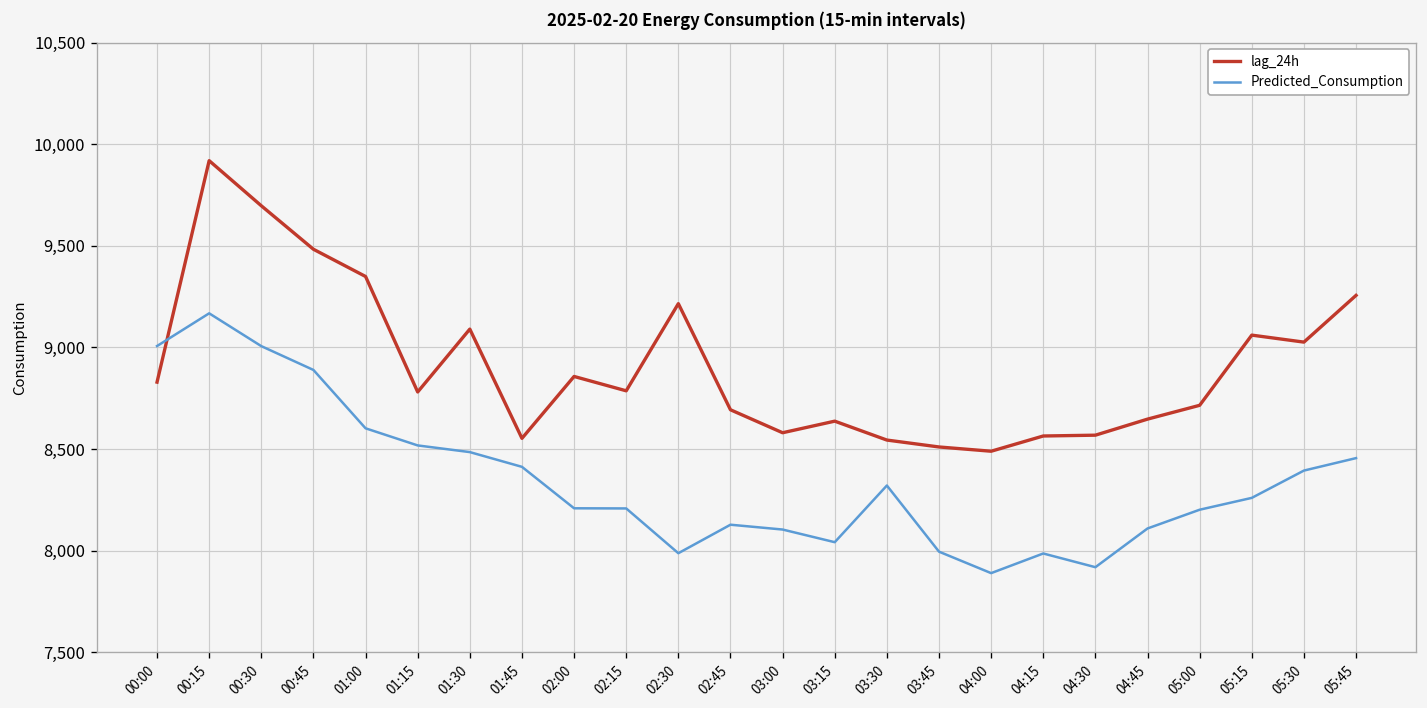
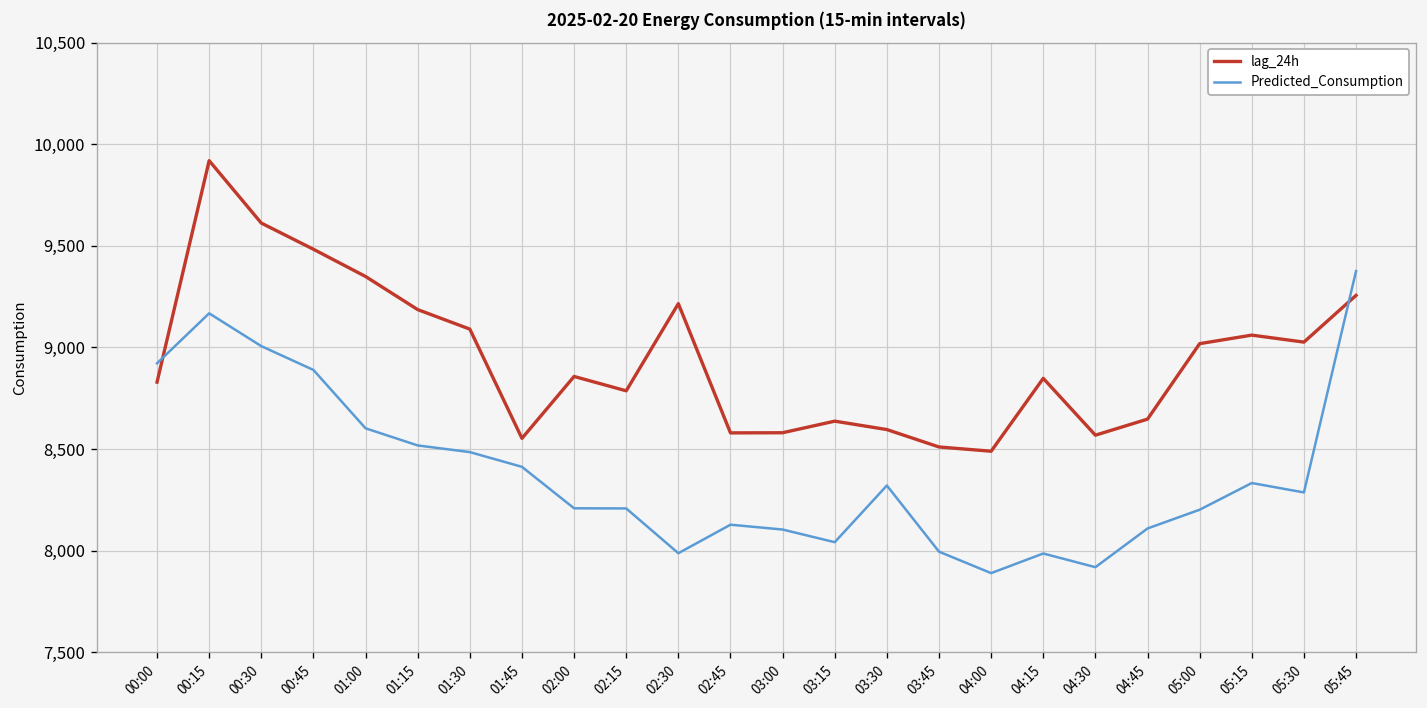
  {
    "lag_24h": {
      "00:00": "8,830",
      "00:15": "9,920",
-     "00:30": "9,700",
+     "00:30": "9,610",
      "00:45": "9,480",
      "01:00": "9,350",
-     "01:15": "8,780",
+     "01:15": "9,190",
      "01:30": "9,090",
      "01:45": "8,550",
      "02:00": "8,860",
      "02:15": "8,790",
      "02:30": "9,220",
-     "02:45": "8,690",
+     "02:45": "8,580",
      "03:00": "8,580",
      "03:15": "8,640",
-     "03:30": "8,540",
+     "03:30": "8,600",
      "03:45": "8,510",
      "04:00": "8,490",
-     "04:15": "8,560",
+     "04:15": "8,850",
      "04:30": "8,570",
      "04:45": "8,650",
-     "05:00": "8,720",
+     "05:00": "9,020",
      "05:15": "9,060",
      "05:30": "9,030",
      "05:45": "9,260"
    },
    "Predicted_Consumption": {
-     "00:00": "9,010",
+     "00:00": "8,920",
      "00:15": "9,170",
      "00:30": "9,010",
      "00:45": "8,890",
      "01:00": "8,600",
      "01:15": "8,520",
      "01:30": "8,480",
      "01:45": "8,410",
      "02:00": "8,210",
      "02:15": "8,210",
      "02:30": "7,990",
      "02:45": "8,130",
      "03:00": "8,100",
      "03:15": "8,040",
      "03:30": "8,320",
      "03:45": "7,990",
      "04:00": "7,890",
      "04:15": "7,990",
      "04:30": "7,920",
      "04:45": "8,110",
      "05:00": "8,200",
-     "05:15": "8,260",
-     "05:30": "8,390",
-     "05:45": "8,460"
+     "05:15": "8,330",
+     "05:30": "8,290",
+     "05:45": "9,380"
    }
  }
